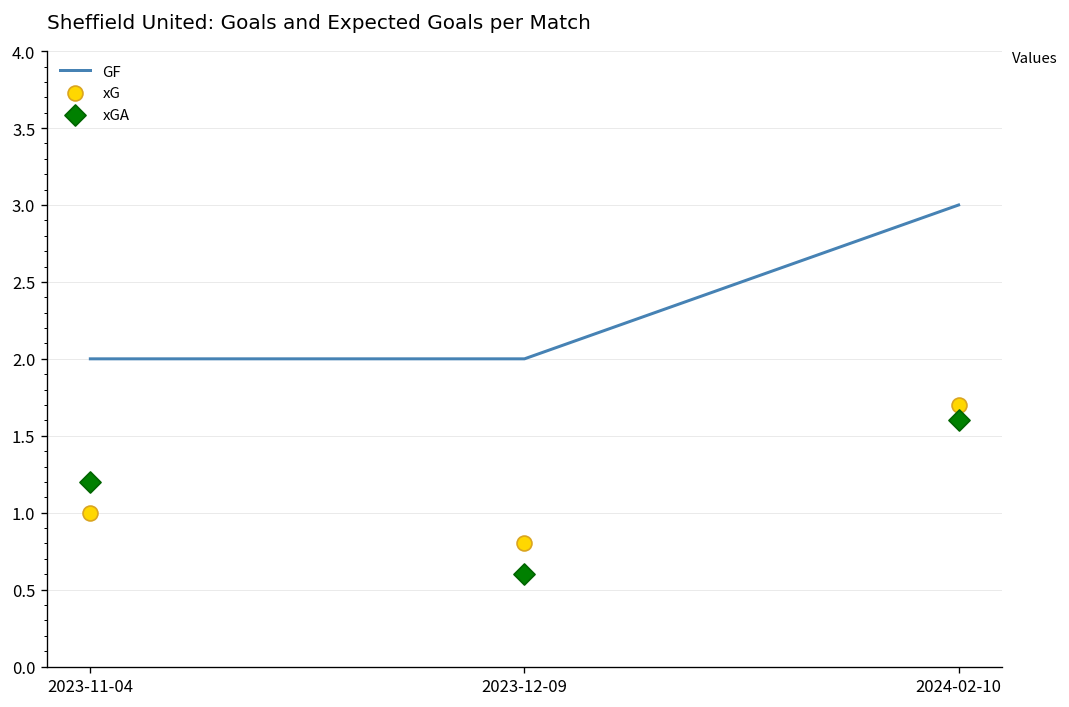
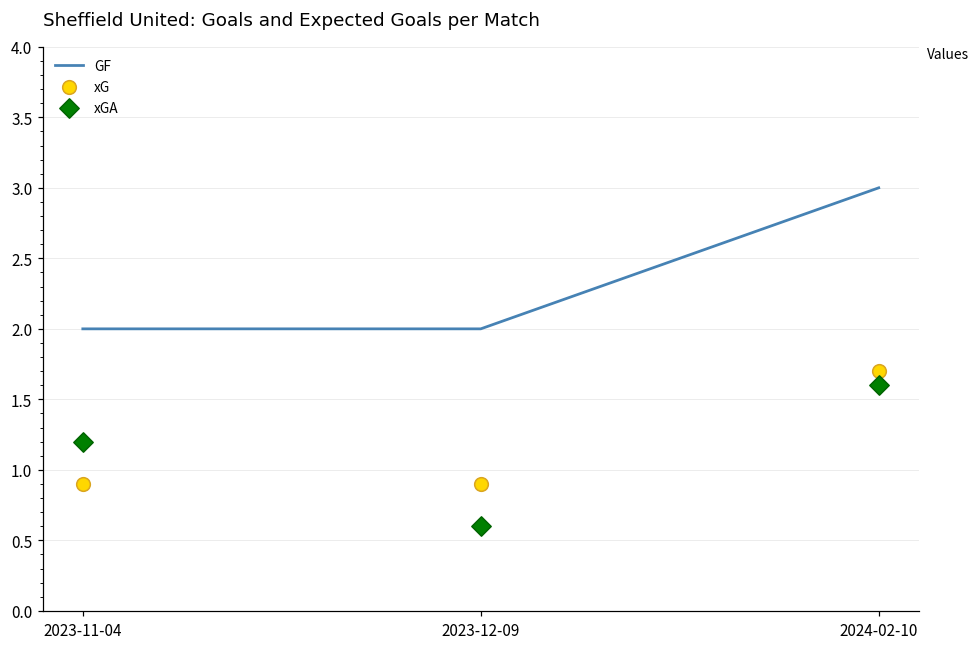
  {
    "xG": {
-     "2023-11-04": 1.0,
-     "2023-12-09": 0.8
+     "2023-11-04": 0.9,
+     "2023-12-09": 0.9
    },
    "GF": {
      "2023-11-04": 2.0,
      "2023-12-09": 2.0,
      "2024-02-10": 3.0
    }
  }
